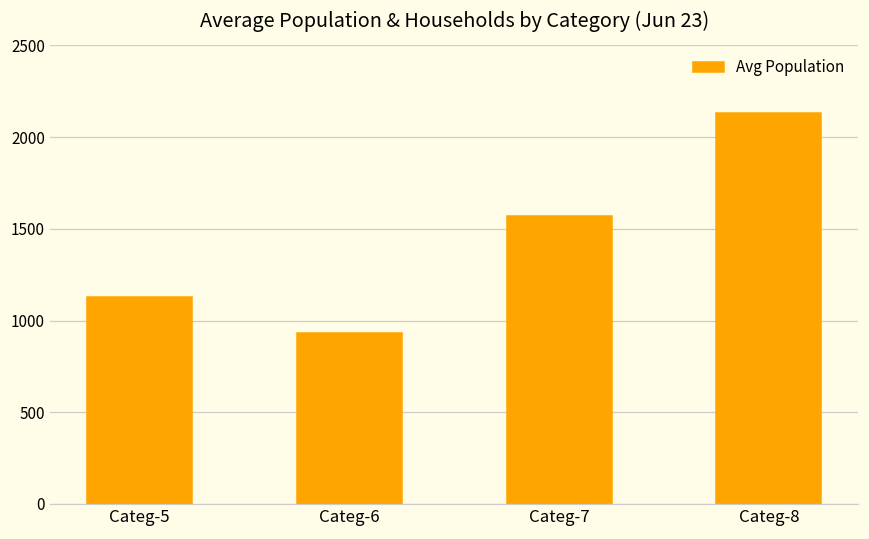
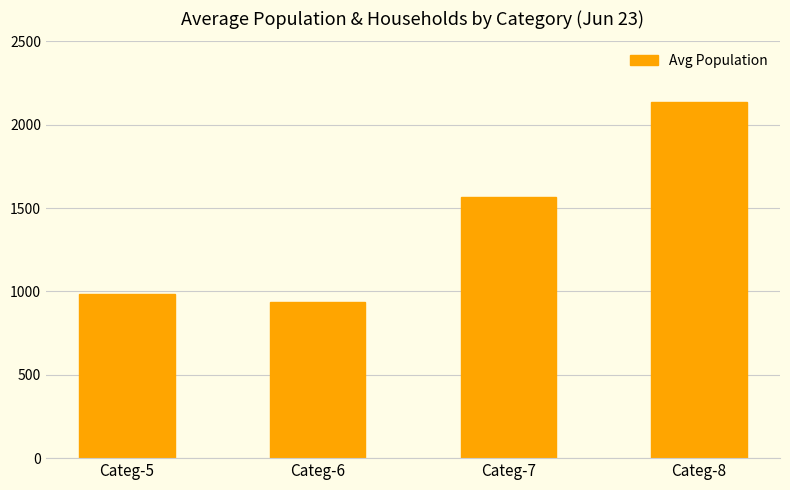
  {
-   "Categ-5": 1130,
+   "Categ-5": 980,
    "Categ-6": 930,
    "Categ-7": 1570,
    "Categ-8": 2130
  }
